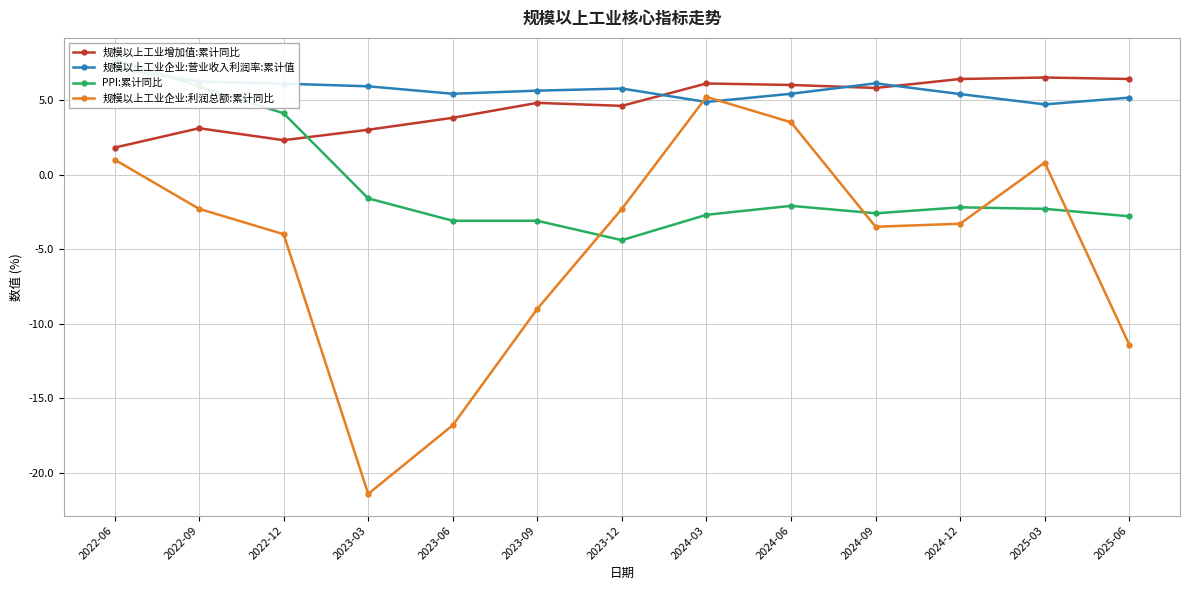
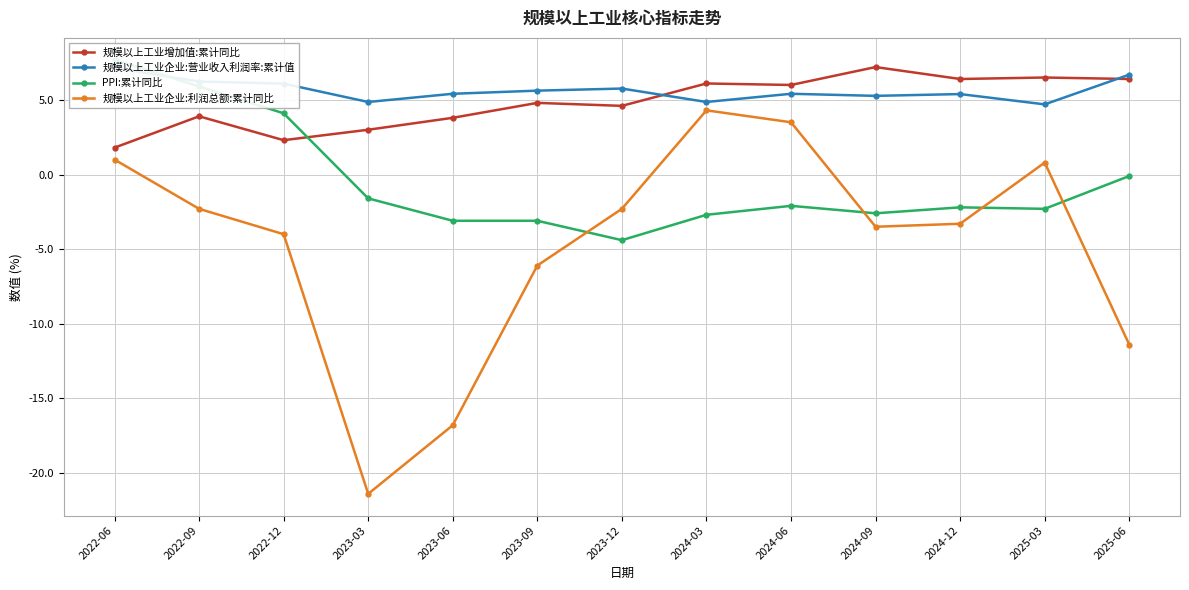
  {
    "规模以上工业增加值:累计同比": {
      "2022-06": 1.8,
-     "2022-09": 3.1,
+     "2022-09": 3.9,
      "2022-12": 2.3,
      "2023-03": 3.0,
      "2023-06": 3.8,
      "2023-09": 4.8,
      "2023-12": 4.6,
      "2024-03": 6.1,
      "2024-06": 6.0,
-     "2024-09": 5.8,
+     "2024-09": 7.2,
      "2024-12": 6.4,
      "2025-03": 6.5,
      "2025-06": 6.4
    },
    "规模以上工业企业:营业收入利润率:累计值": {
-     "2023-03": 5.9,
+     "2023-03": 4.9,
      "2023-06": 5.4,
      "2023-09": 5.6,
      "2023-12": 5.8,
      "2024-03": 4.9,
      "2024-06": 5.4,
-     "2024-09": 6.1,
+     "2024-09": 5.3,
      "2024-12": 5.4,
      "2025-03": 4.7,
-     "2025-06": 5.2
+     "2025-06": 6.7
    },
    "PPI:累计同比": {
      "2022-12": 4.1,
      "2023-03": -1.6,
      "2023-06": -3.1,
      "2023-09": -3.1,
      "2023-12": -4.4,
      "2024-03": -2.7,
      "2024-06": -2.1,
      "2024-09": -2.6,
      "2024-12": -2.2,
      "2025-03": -2.3,
-     "2025-06": -2.8
+     "2025-06": -0.1
    },
    "规模以上工业企业:利润总额:累计同比": {
      "2022-06": 1.0,
      "2022-09": -2.3,
      "2022-12": -4.0,
      "2023-03": -21.4,
      "2023-06": -16.8,
-     "2023-09": -9.0,
+     "2023-09": -6.1,
      "2023-12": -2.3,
-     "2024-03": 5.2,
+     "2024-03": 4.3,
      "2024-06": 3.5,
      "2024-09": -3.5,
      "2024-12": -3.3,
      "2025-03": 0.8,
      "2025-06": -11.4
    }
  }
